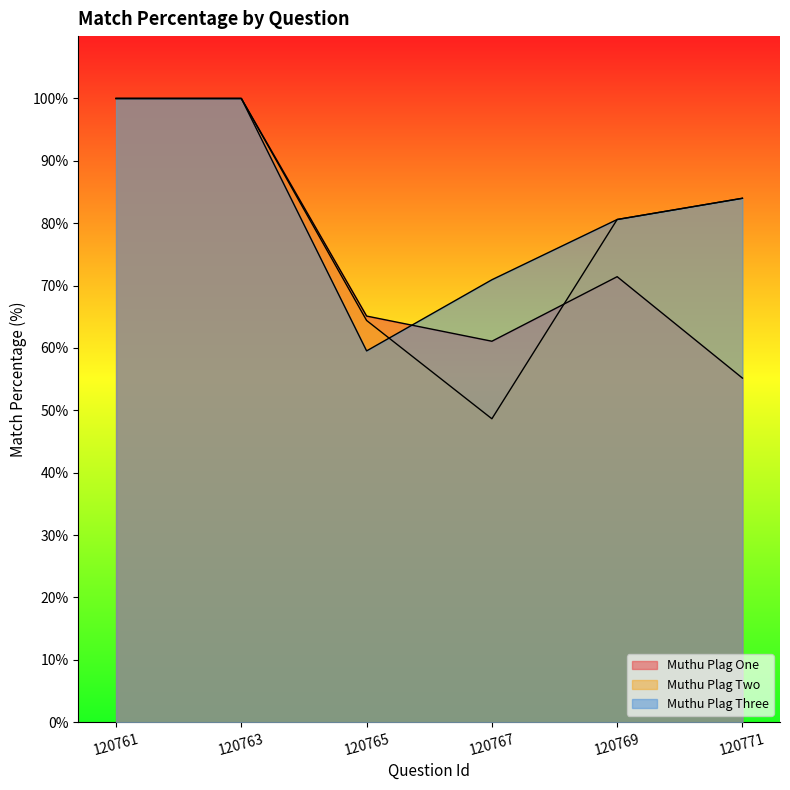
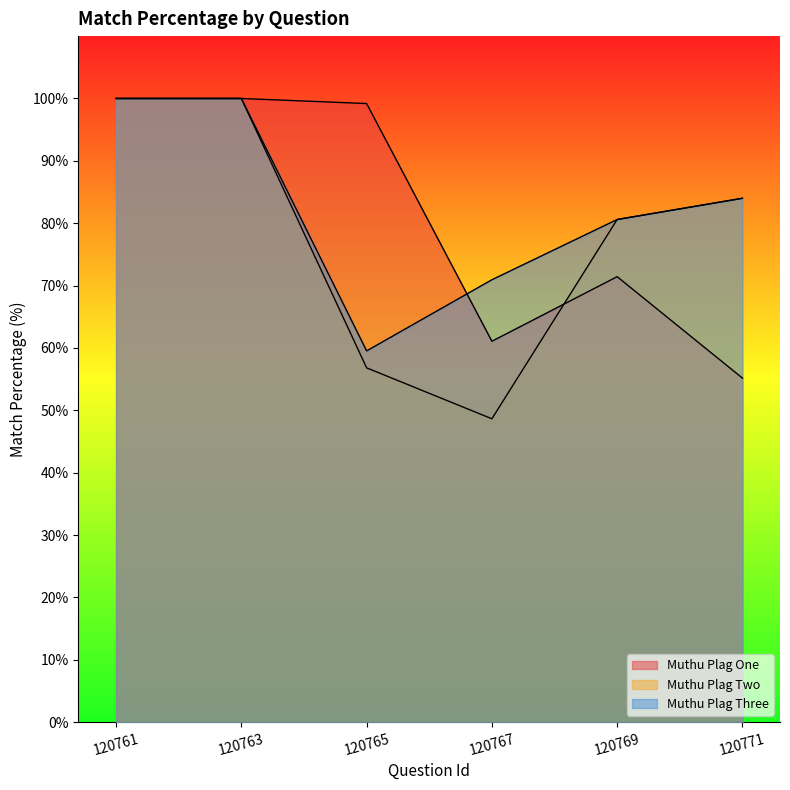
  {
    "Muthu Plag One": {
-     "120765": "65%",
+     "120765": "99%",
      "120767": "61%",
      "120769": "71%",
      "120771": "55%"
    },
    "Muthu Plag Two": {
-     "120765": "64%",
+     "120765": "57%",
      "120767": "49%"
    },
    "Muthu Plag Three": {
      "120765": "60%",
      "120767": "71%"
    }
  }
